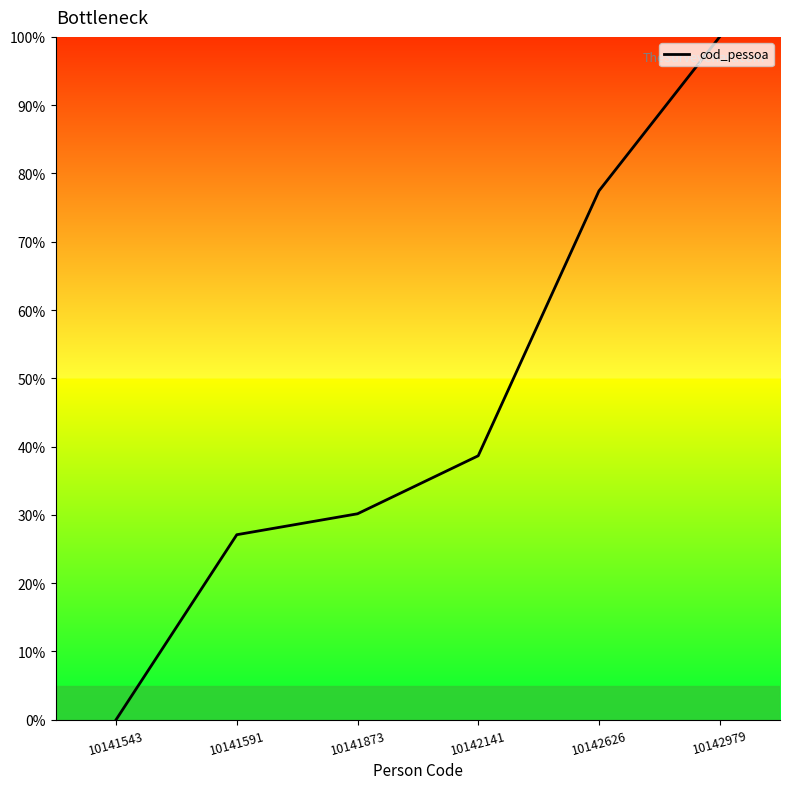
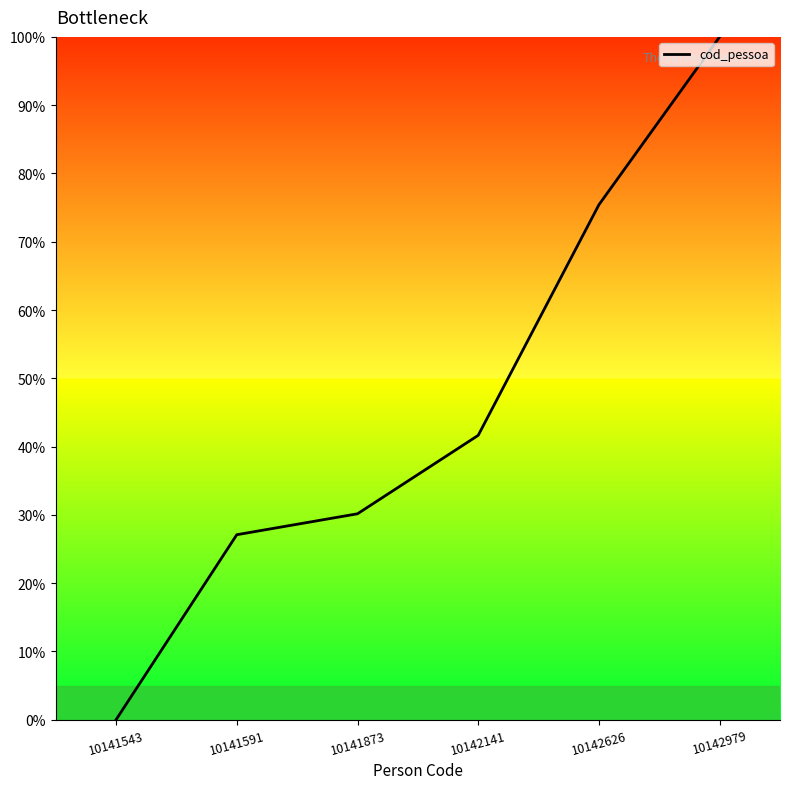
  {
    "10141591": "27%",
    "10141873": "30%",
-   "10142141": "39%",
-   "10142626": "77%",
+   "10142141": "42%",
+   "10142626": "75%",
    "10142979": "100%"
  }
